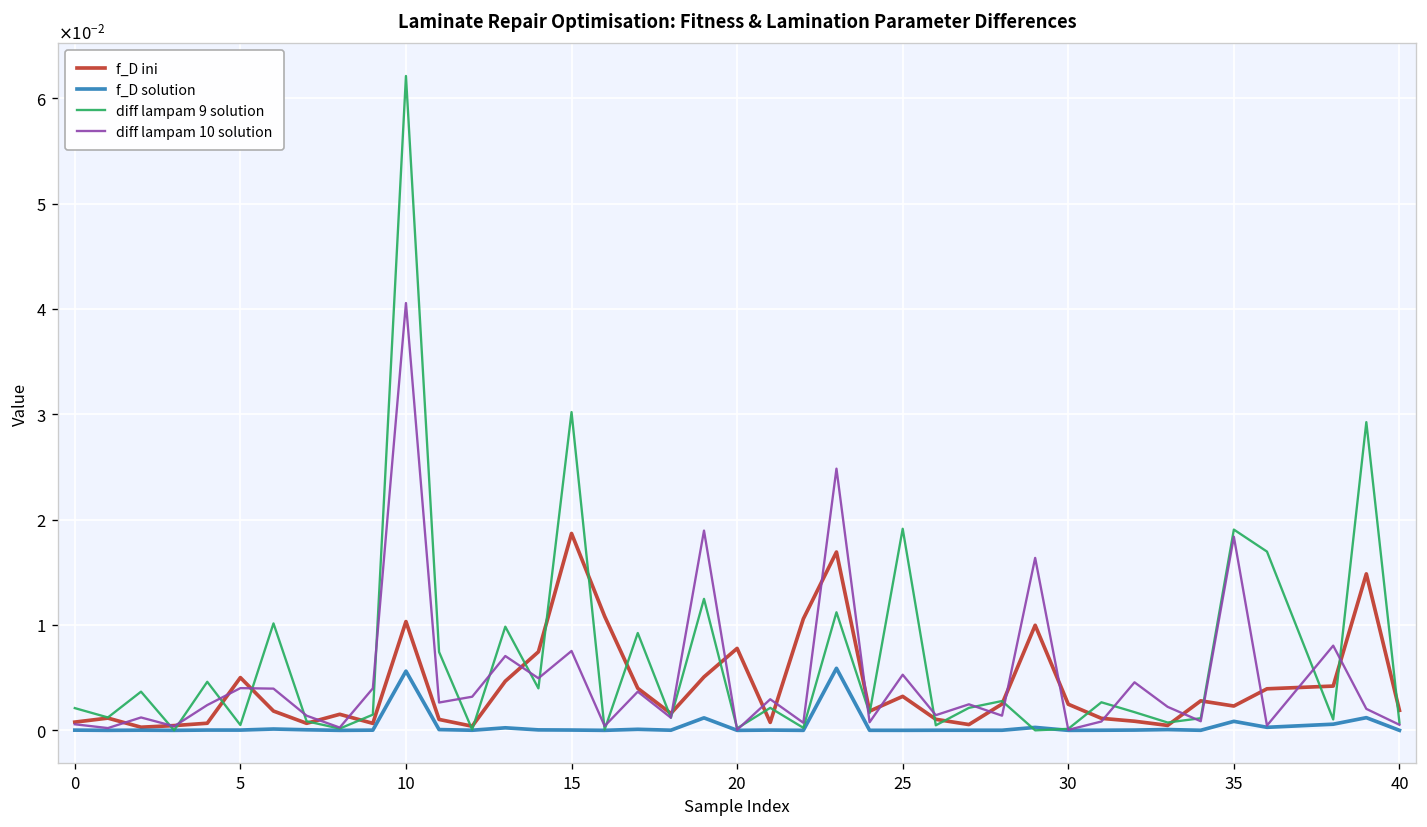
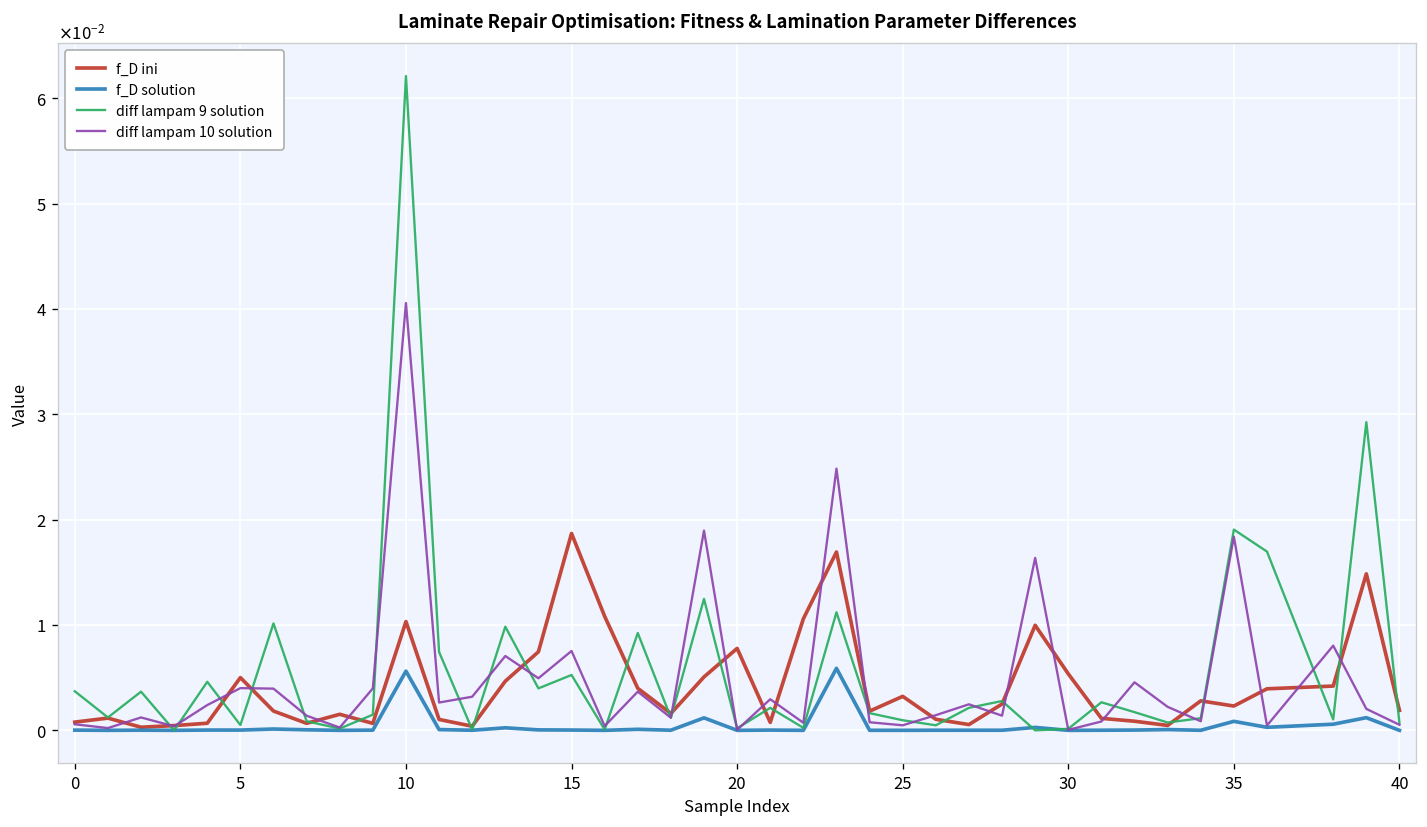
  {
    "f_D ini": {
      "5": 0.005,
      "10": 0.010,
      "15": 0.019,
      "20": 0.008,
      "25": 0.003,
-     "30": 0.002,
+     "30": 0.005,
      "35": 0.002,
      "40": 0.002
    },
    "f_D solution": {
      "0": 0.000,
      "5": 0.000,
      "10": 0.006,
      "15": 0.000,
      "25": 0.000,
      "35": 0.001,
      "40": 0.000
    },
    "diff lampam 9 solution": {
-     "0": 0.002,
+     "0": 0.004,
      "5": 0.001,
      "10": 0.062,
-     "15": 0.030,
-     "25": 0.019,
+     "15": 0.005,
+     "25": 0.001,
      "35": 0.019
    },
    "diff lampam 10 solution": {
      "5": 0.004,
      "10": 0.041,
      "15": 0.008,
-     "25": 0.005,
+     "25": 0.000,
      "35": 0.018
    }
  }
